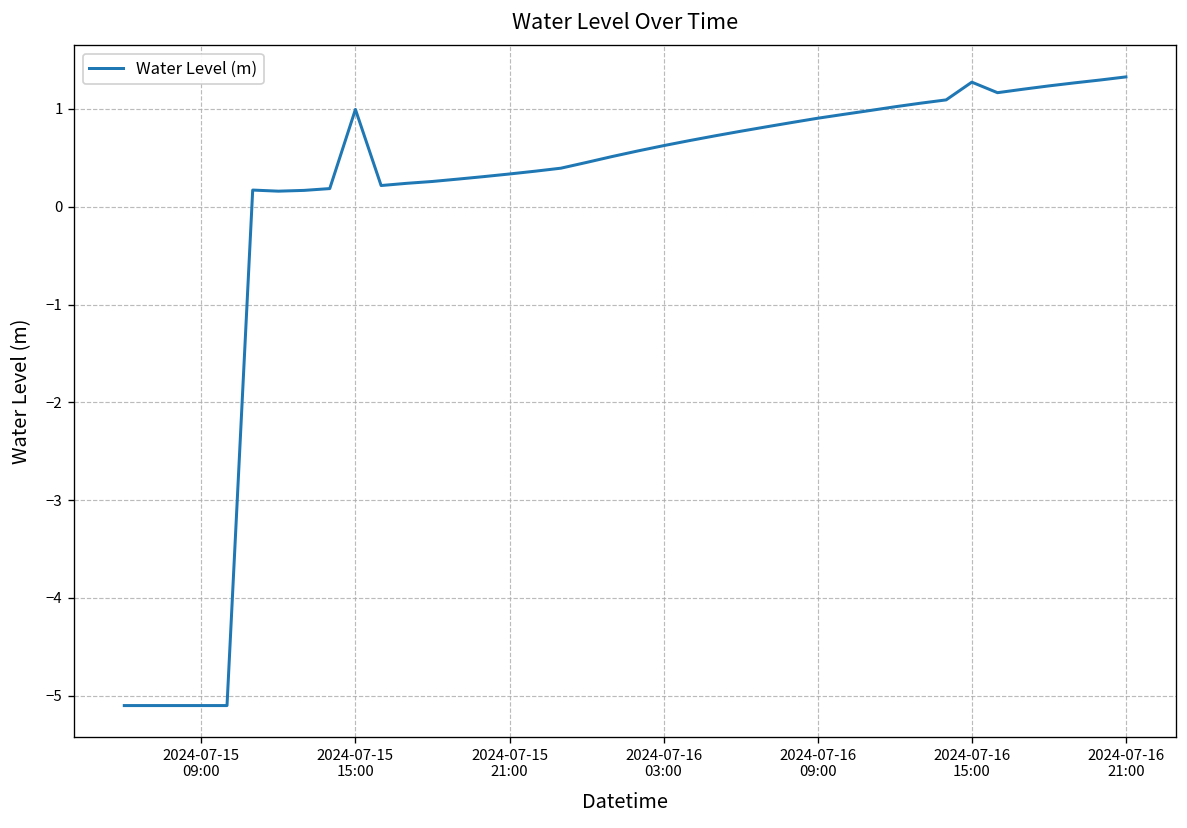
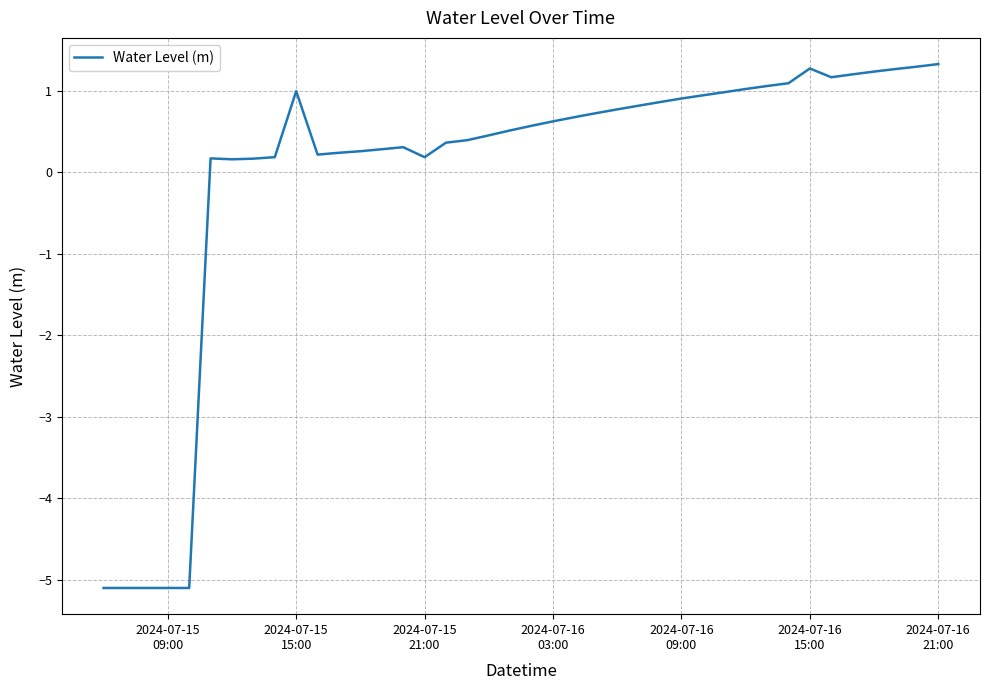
  {
    "2024-07-15 09:00": -5.1,
    "2024-07-15 15:00": 1.0,
-   "2024-07-15 21:00": 0.3,
+   "2024-07-15 21:00": 0.2,
    "2024-07-16 03:00": 0.6,
    "2024-07-16 09:00": 0.9,
    "2024-07-16 15:00": 1.3,
    "2024-07-16 21:00": 1.3
  }
